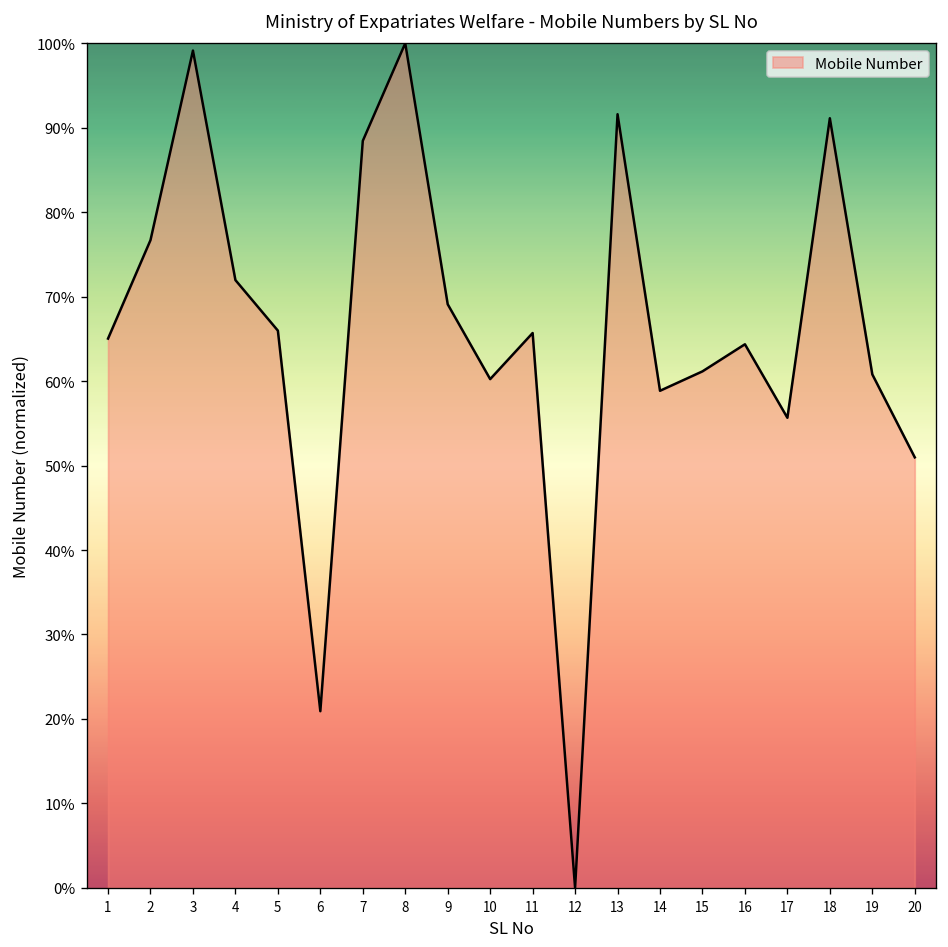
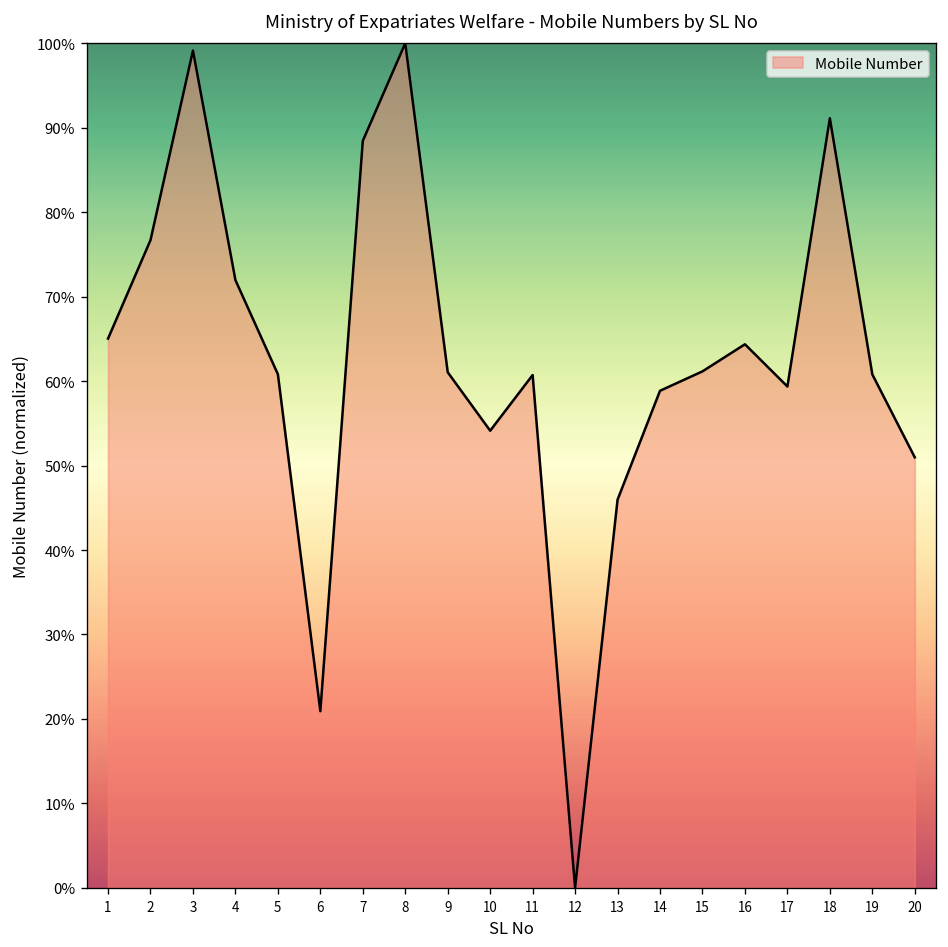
  {
    "1": "65%",
    "2": "77%",
    "3": "99%",
    "4": "72%",
-   "5": "66%",
+   "5": "61%",
    "6": "21%",
    "7": "88%",
    "8": "100%",
-   "9": "69%",
-   "10": "60%",
-   "11": "66%",
+   "9": "61%",
+   "10": "54%",
+   "11": "61%",
    "12": "0%",
-   "13": "92%",
+   "13": "46%",
    "14": "59%",
    "15": "61%",
    "16": "64%",
-   "17": "56%",
+   "17": "59%",
    "18": "91%",
    "19": "61%",
    "20": "51%"
  }
